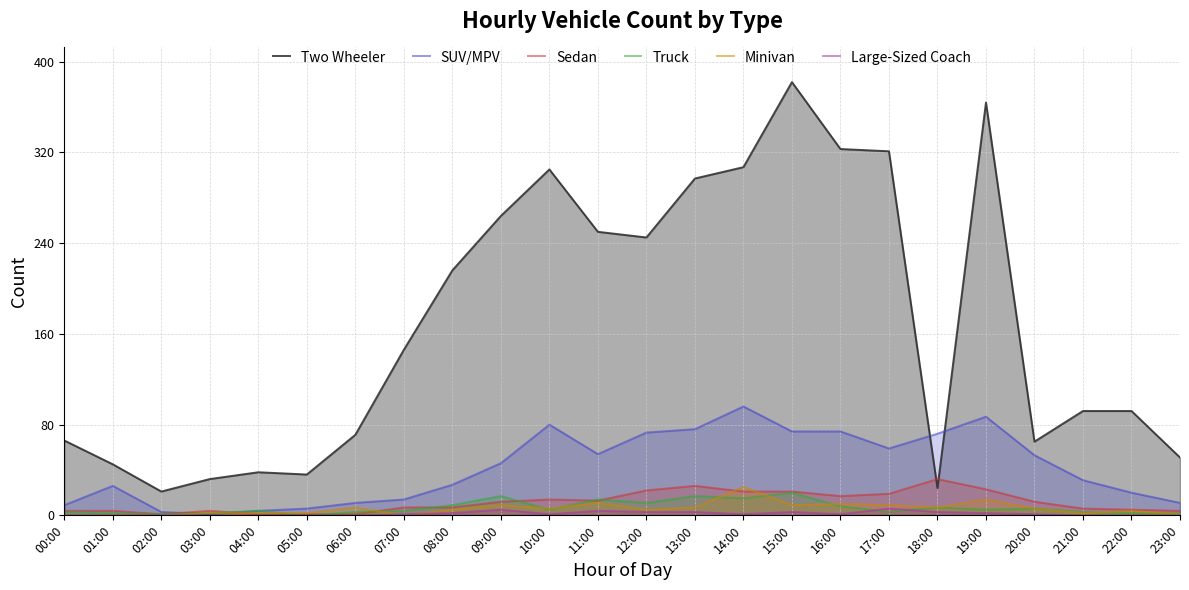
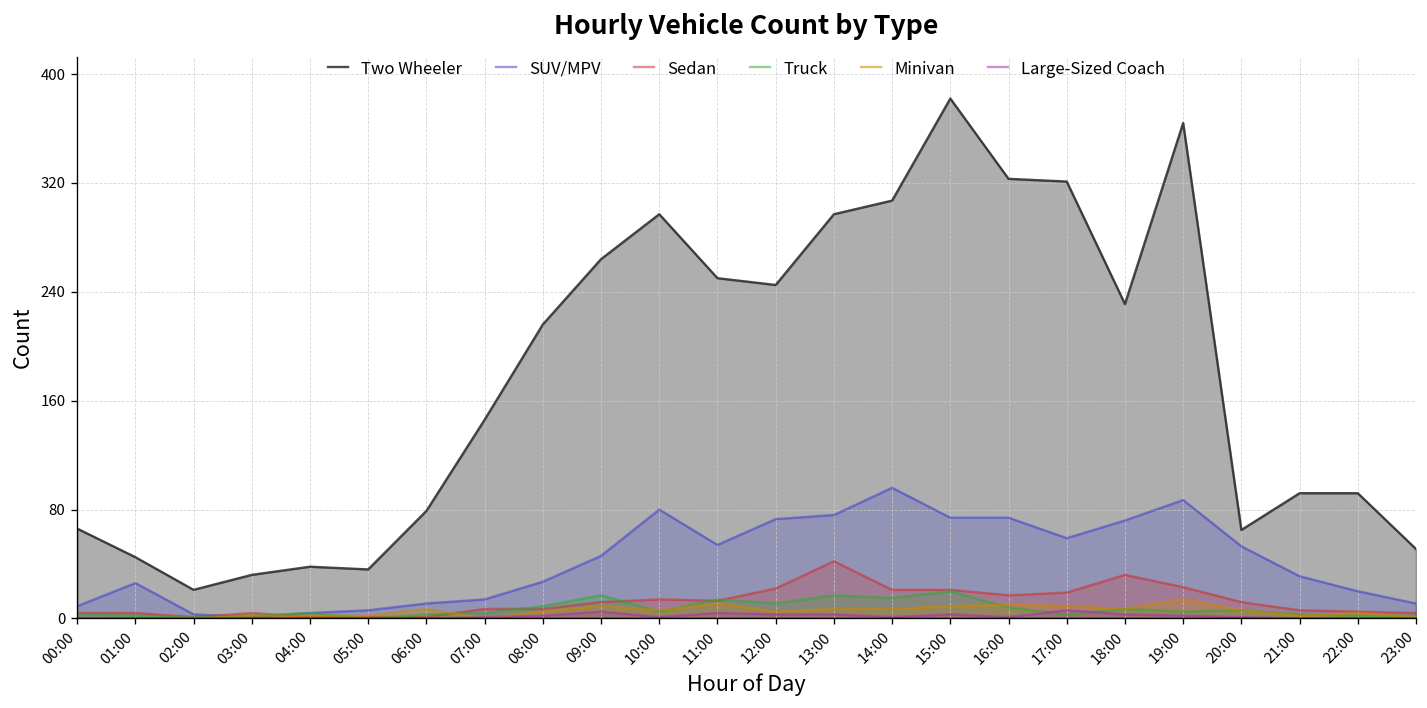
  {
    "Two Wheeler": {
      "00:00": 66,
      "01:00": 45,
      "02:00": 21,
      "03:00": 32,
      "04:00": 38,
      "05:00": 36,
-     "06:00": 71,
+     "06:00": 79,
      "07:00": 146,
      "08:00": 216,
      "09:00": 264,
-     "10:00": 305,
+     "10:00": 297,
      "11:00": 250,
      "12:00": 245,
      "13:00": 297,
      "14:00": 307,
      "15:00": 382,
      "16:00": 323,
      "17:00": 321,
-     "18:00": 24,
+     "18:00": 231,
      "19:00": 364,
      "20:00": 65,
      "21:00": 92,
      "22:00": 92,
      "23:00": 51
    },
    "SUV/MPV": {
      "00:00": 9,
      "01:00": 26,
      "05:00": 6,
      "06:00": 11,
      "07:00": 14,
      "08:00": 27,
      "09:00": 46,
      "10:00": 80,
      "11:00": 54,
      "12:00": 73,
      "13:00": 76,
      "14:00": 96,
      "15:00": 74,
      "16:00": 74,
      "17:00": 59,
      "18:00": 72,
      "19:00": 87,
      "20:00": 53,
      "21:00": 31,
      "22:00": 20,
      "23:00": 11
    },
    "Sedan": {
      "07:00": 7,
      "09:00": 12,
      "10:00": 14,
      "12:00": 22,
-     "13:00": 26,
+     "13:00": 42,
      "14:00": 21,
      "16:00": 17,
      "17:00": 19,
      "18:00": 32,
      "19:00": 23,
      "20:00": 12,
      "21:00": 6
    },
    "Truck": {
      "07:00": 4,
      "09:00": 17,
      "12:00": 11,
      "13:00": 17,
      "14:00": 15,
      "17:00": 3,
      "19:00": 5
    },
    "Minivan": {
      "06:00": 7,
      "09:00": 9,
      "13:00": 7,
-     "14:00": 25,
+     "14:00": 7,
      "15:00": 9,
      "17:00": 9,
      "19:00": 14
    },
    "Large-Sized Coach": {
      "08:00": 2,
      "09:00": 5,
      "10:00": 1,
      "11:00": 4,
      "13:00": 3,
      "14:00": 1,
      "15:00": 3,
      "16:00": 1,
      "17:00": 6,
      "18:00": 3,
      "19:00": 2,
      "20:00": 1
    }
  }
